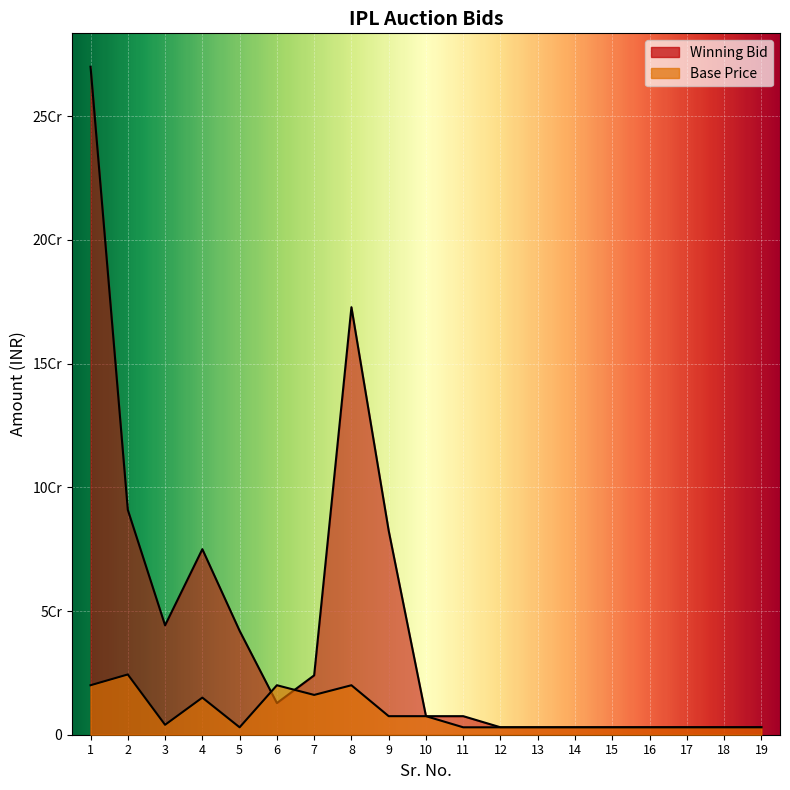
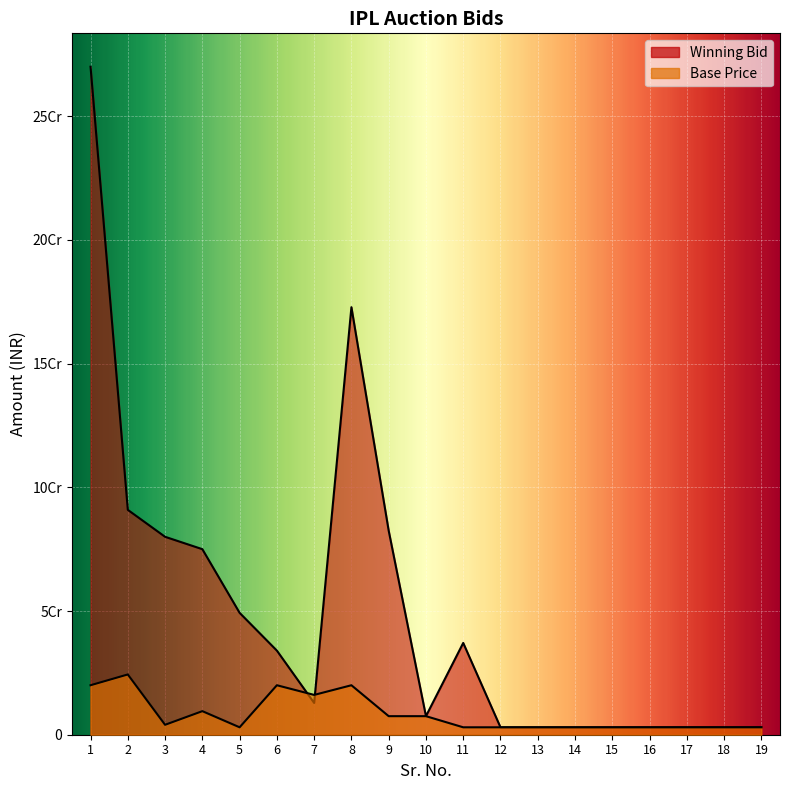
  {
    "Winning Bid": {
      "1": "27.0Cr",
      "2": "9.1Cr",
-     "3": "4.4Cr",
+     "3": "8.0Cr",
      "4": "7.5Cr",
-     "5": "4.2Cr",
-     "6": "1.3Cr",
-     "7": "2.4Cr",
+     "5": "4.9Cr",
+     "6": "3.4Cr",
+     "7": "1.3Cr",
      "8": "17.3Cr",
      "9": "8.2Cr",
-     "11": "0.8Cr"
+     "11": "3.7Cr"
    },
    "Base Price": {
      "1": "2.0Cr",
      "2": "2.4Cr",
      "3": "0.4Cr",
-     "4": "1.5Cr",
+     "4": "1.0Cr",
      "5": "0.3Cr",
      "6": "2.0Cr",
      "7": "1.6Cr",
      "8": "2.0Cr",
      "9": "0.8Cr",
      "11": "0.3Cr"
    }
  }
